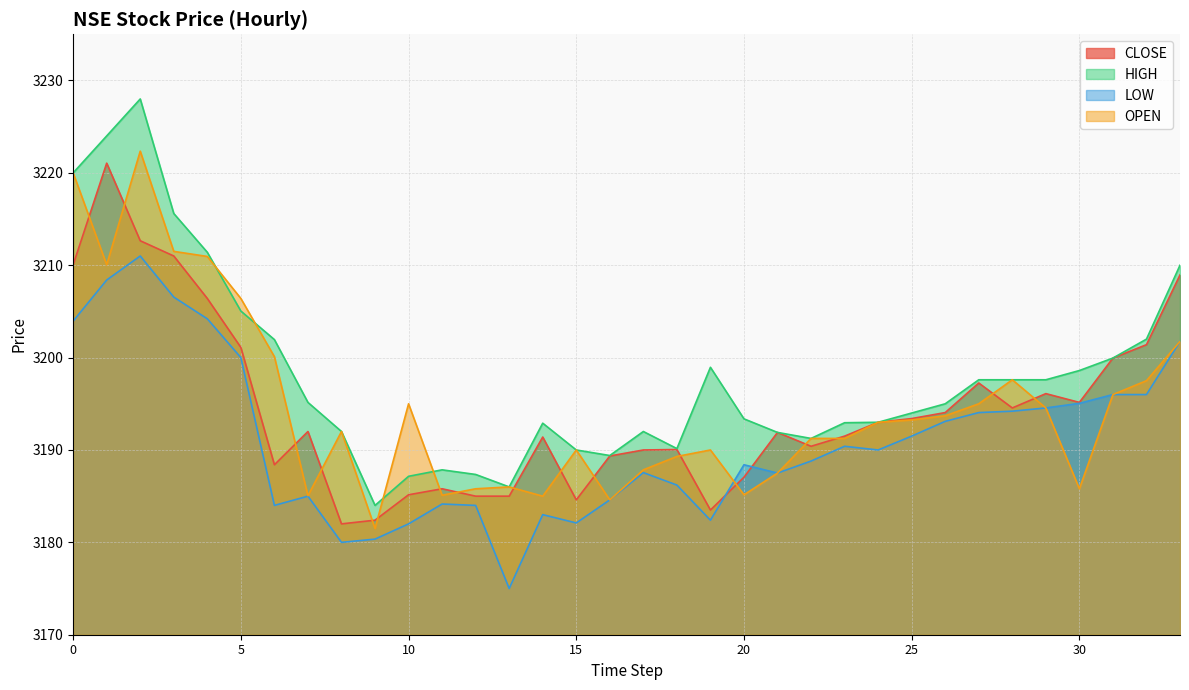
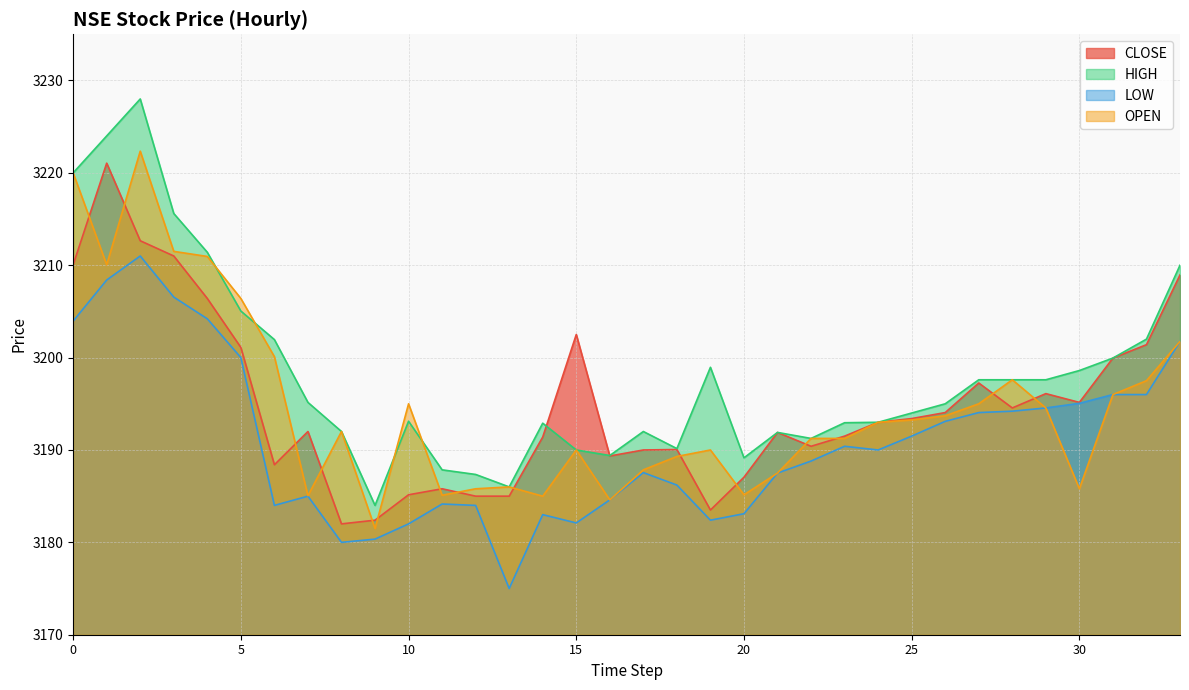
  {
    "CLOSE": {
      "0": 3210,
      "5": 3201,
      "10": 3185,
-     "15": 3185,
+     "15": 3203,
      "20": 3187
    },
    "HIGH": {
      "5": 3205,
-     "10": 3187,
-     "20": 3193,
+     "10": 3193,
+     "20": 3189,
      "25": 3194,
      "30": 3199
    },
    "LOW": {
      "0": 3204,
      "5": 3200,
      "10": 3182,
      "15": 3182,
-     "20": 3188,
+     "20": 3183,
      "25": 3192
    },
    "OPEN": {
      "5": 3206,
      "10": 3195,
      "20": 3185,
      "30": 3186
    }
  }
